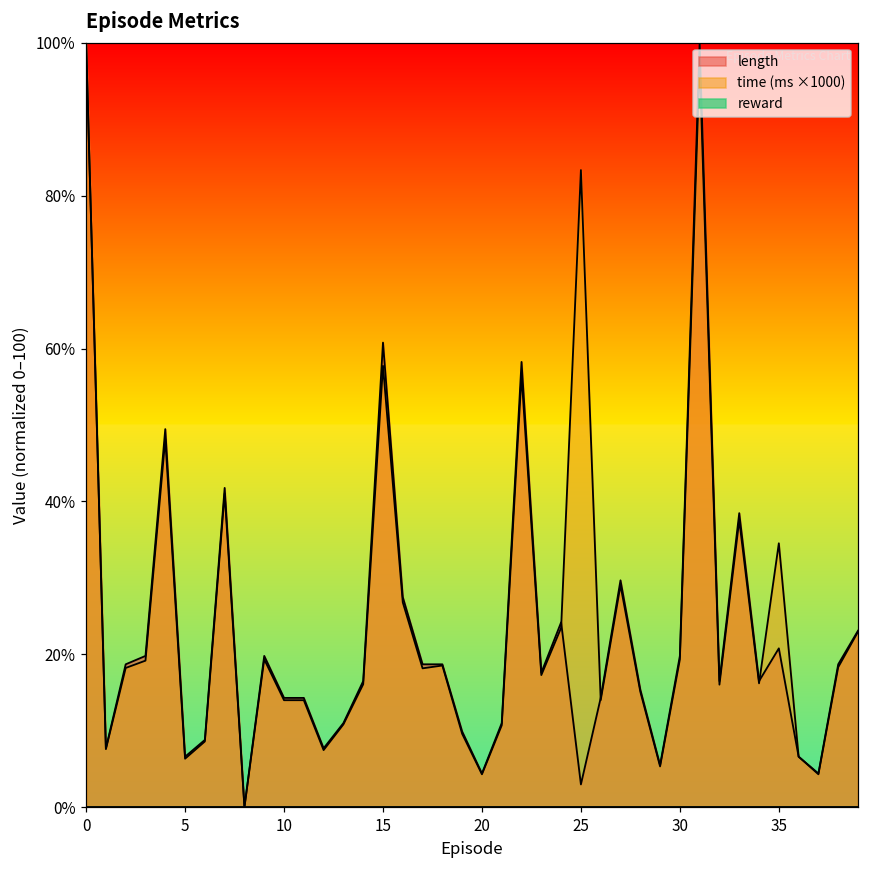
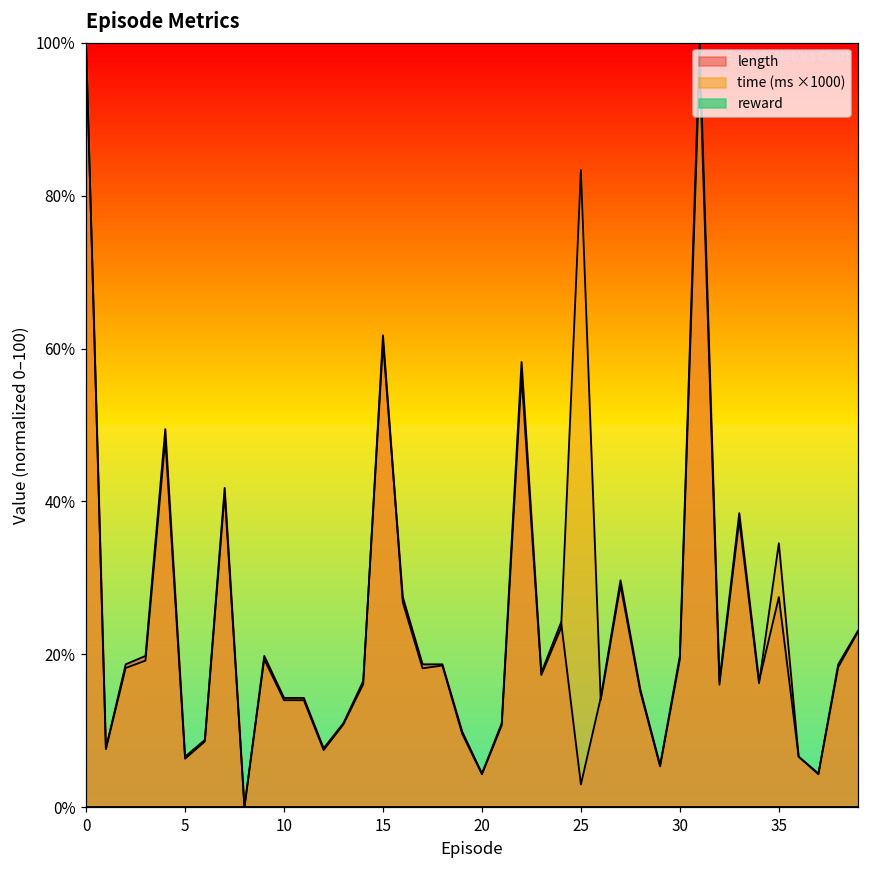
  {
    "length": {
      "15": "61%",
      "25": "3%",
      "30": "20%",
-     "35": "21%"
+     "35": "27%"
    },
    "time (ms ×1000)": {
-     "15": "58%",
+     "15": "62%",
      "25": "83%",
      "30": "19%",
      "35": "35%"
    },
    "reward": {
      "0": "0%",
      "5": "0%",
      "10": "0%",
      "15": "0%",
      "20": "0%",
      "25": "0%",
      "30": "0%",
      "35": "0%"
    }
  }
